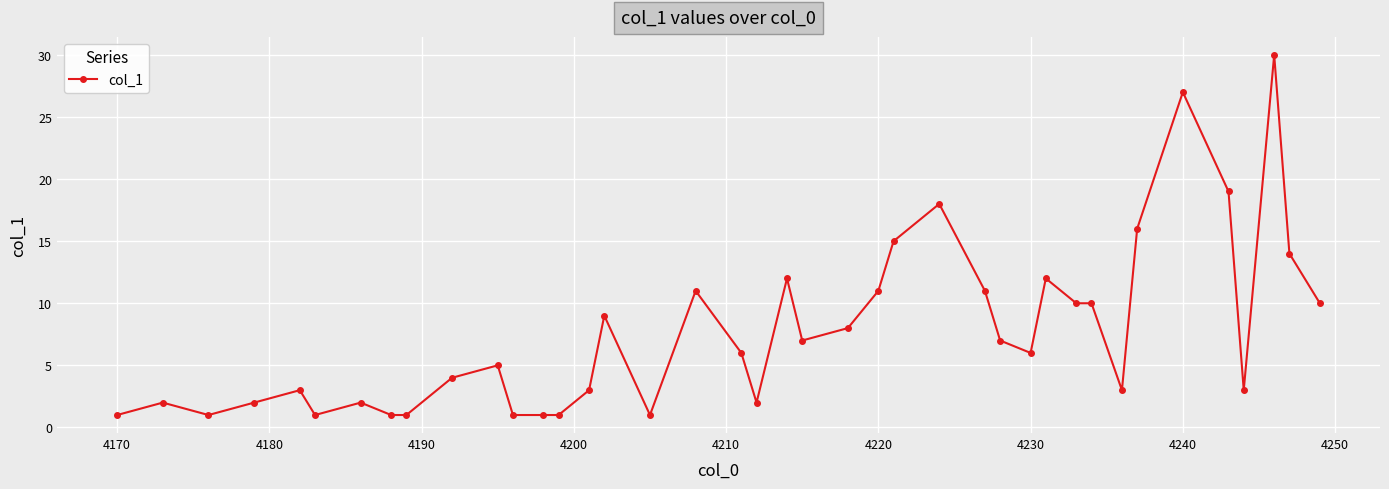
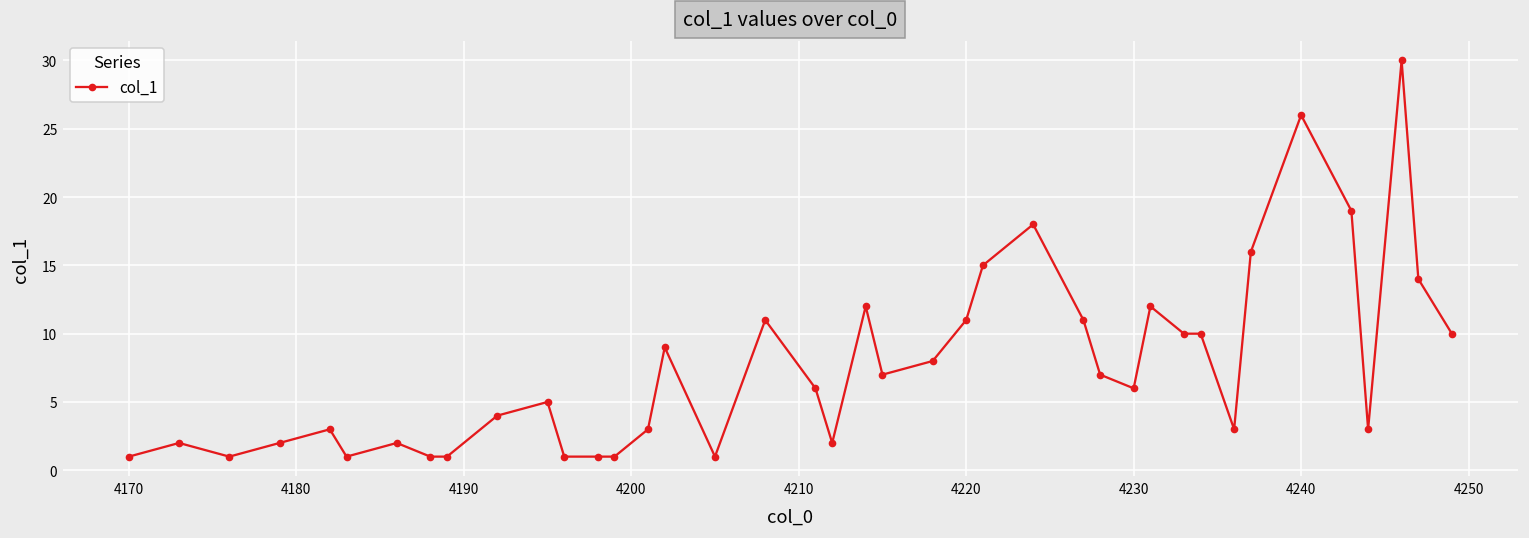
  {
    "4170": 1,
    "4220": 11,
    "4230": 6,
-   "4240": 27
+   "4240": 26
  }
